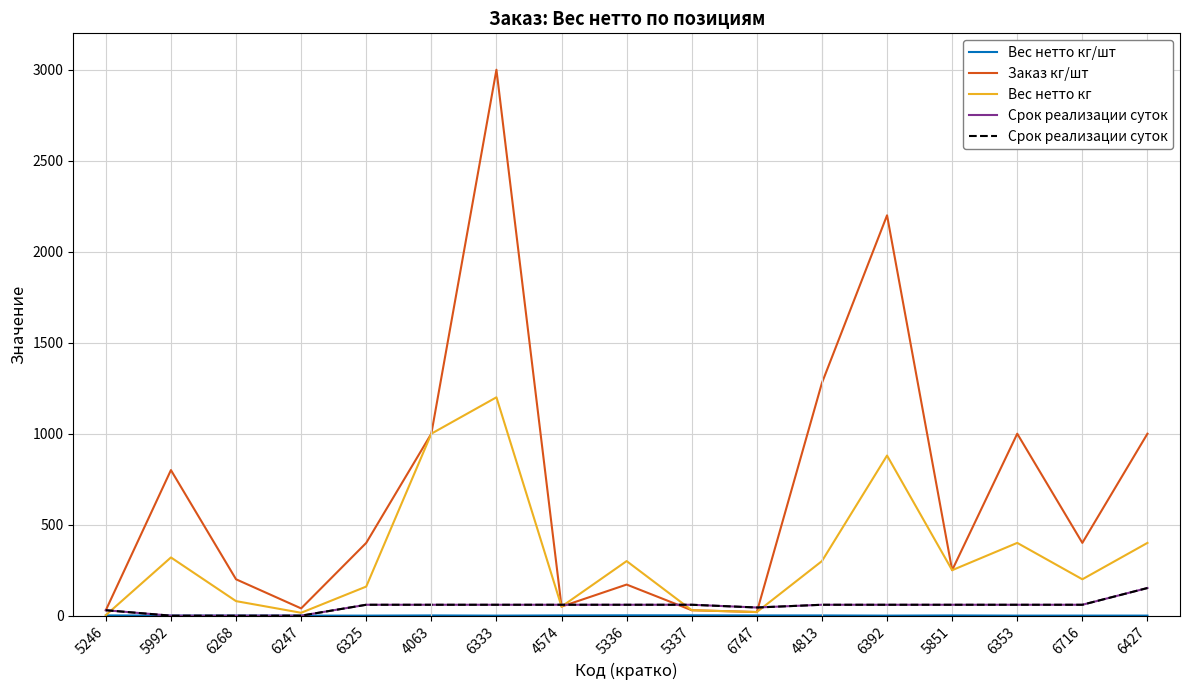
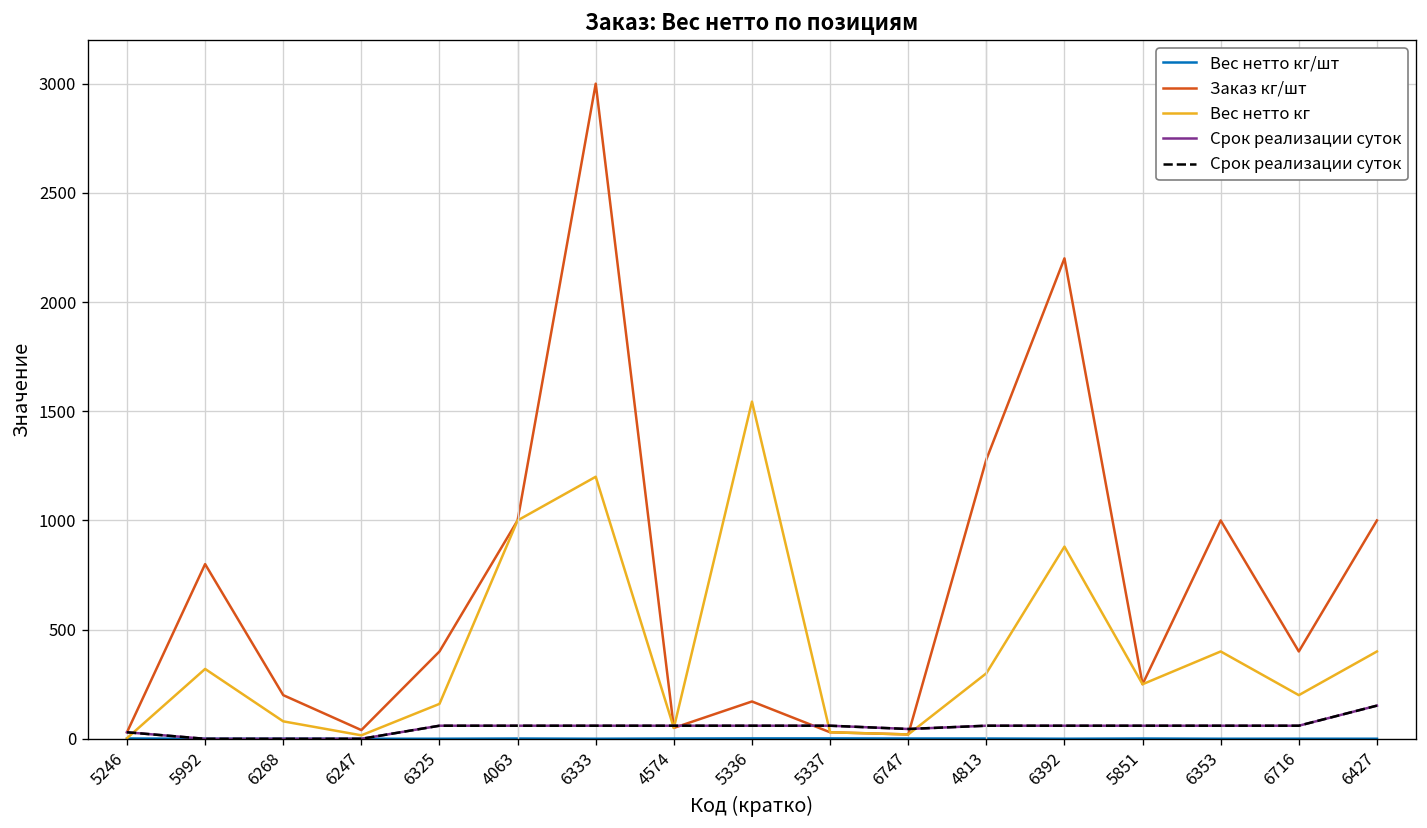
  {
    "Вес нетто кг/шт": {
      "6325": 0,
      "4063": 0,
      "6333": 0,
      "4574": 0,
      "5336": 0,
      "5337": 0,
      "6747": 0,
      "4813": 0,
      "6392": 0,
      "5851": 0,
      "6353": 0,
      "6716": 0,
      "6427": 0
    },
    "Заказ кг/шт": {
      "5992": 800,
      "6268": 200,
      "6247": 40,
      "6325": 400,
      "6333": 3000,
      "5336": 170,
      "4813": 1280,
      "6392": 2200,
      "6353": 1000,
      "6716": 400,
      "6427": 1000
    },
    "Вес нетто кг": {
      "5992": 320,
      "6268": 80,
      "6247": 20,
      "6325": 160,
      "6333": 1200,
-     "5336": 300,
+     "5336": 1540,
      "4813": 300,
      "6392": 880,
      "6353": 400,
      "6716": 200,
      "6427": 400
    },
    "Срок реализации суток": {
      "6325": 60,
      "4063": 60,
      "6333": 60,
      "5336": 60,
      "5337": 60,
      "6747": 50,
      "4813": 60,
      "6392": 60,
      "5851": 60,
      "6353": 60,
      "6716": 60,
      "6427": 150
    }
  }
